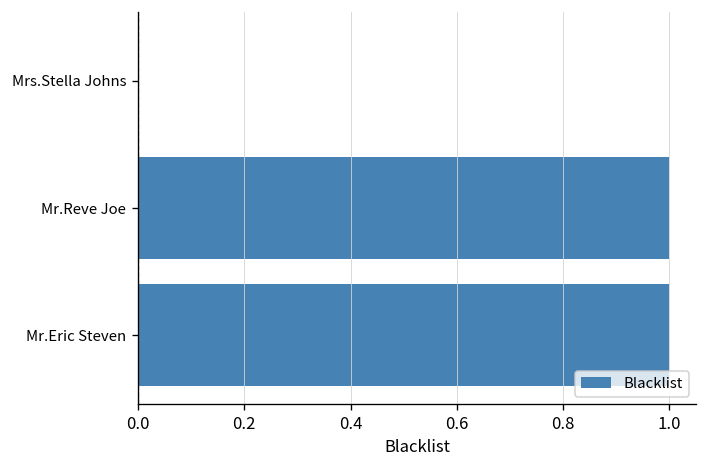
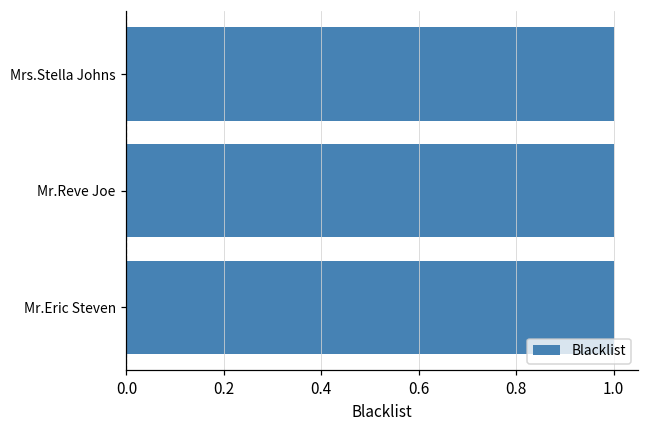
  {
-   "Mrs.Stella Johns": 0,
+   "Mrs.Stella Johns": 1,
    "Mr.Reve Joe": 1,
    "Mr.Eric Steven": 1
  }
